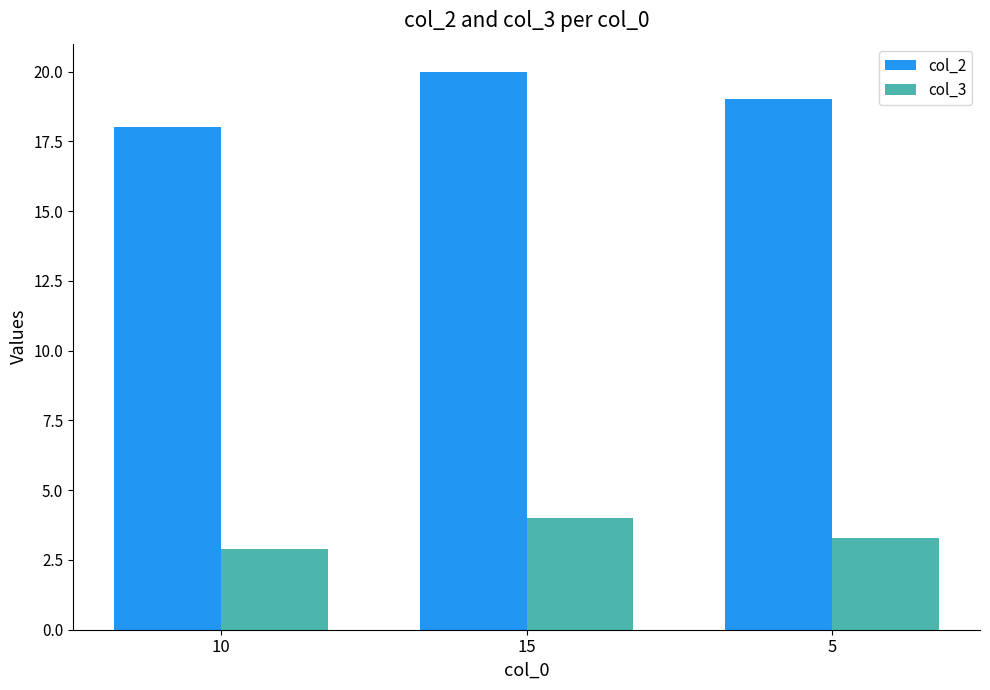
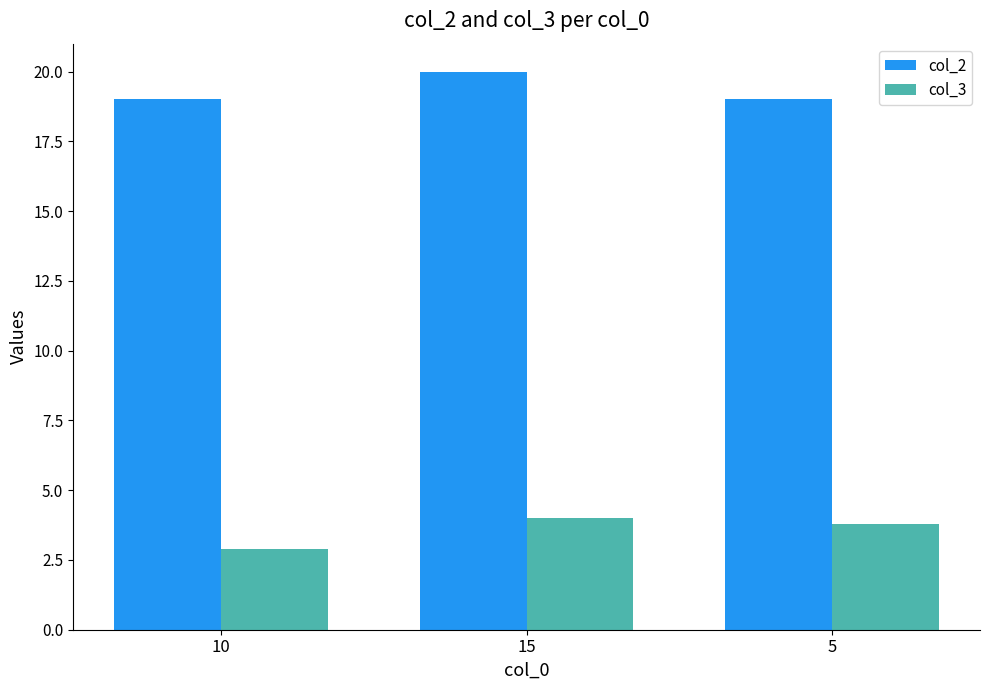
  {
    "col_2": {
-     "10": 18,
+     "10": 19,
      "15": 20,
      "5": 19
    },
    "col_3": {
      "10": 2.9,
      "15": 4.0,
-     "5": 3.3
+     "5": 3.8
    }
  }
